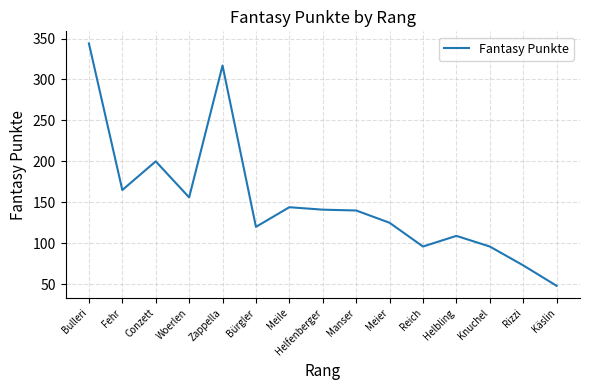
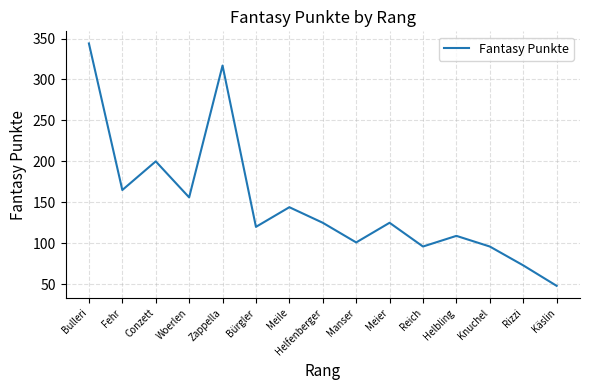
  {
    "Bulleri": 340,
    "Fehr": 170,
    "Conzett": 200,
    "Woerlen": 160,
    "Zappella": 320,
    "Bürgler": 120,
    "Meile": 140,
-   "Helfenberger": 140,
-   "Manser": 140,
+   "Helfenberger": 130,
+   "Manser": 100,
    "Meier": 130,
    "Reich": 100,
    "Helbling": 110,
    "Knuchel": 100,
    "Rizzi": 70,
    "Käslin": 50
  }
